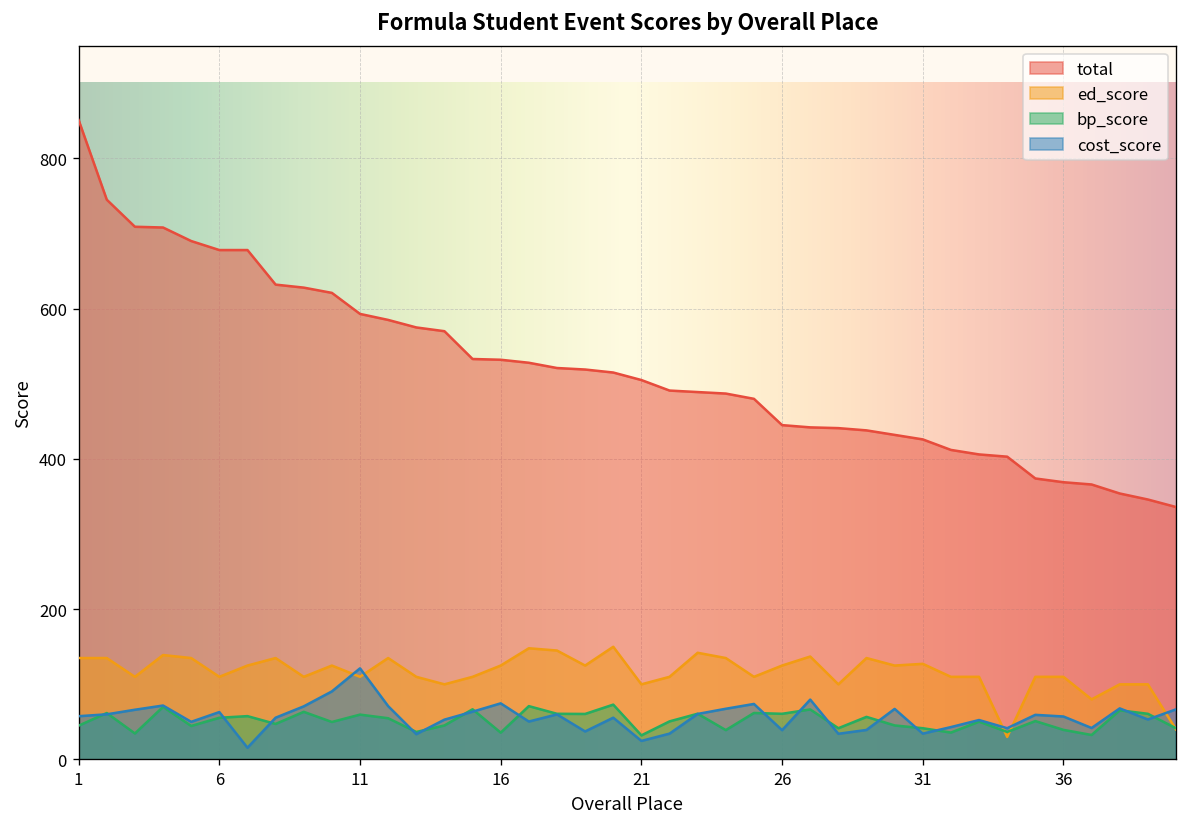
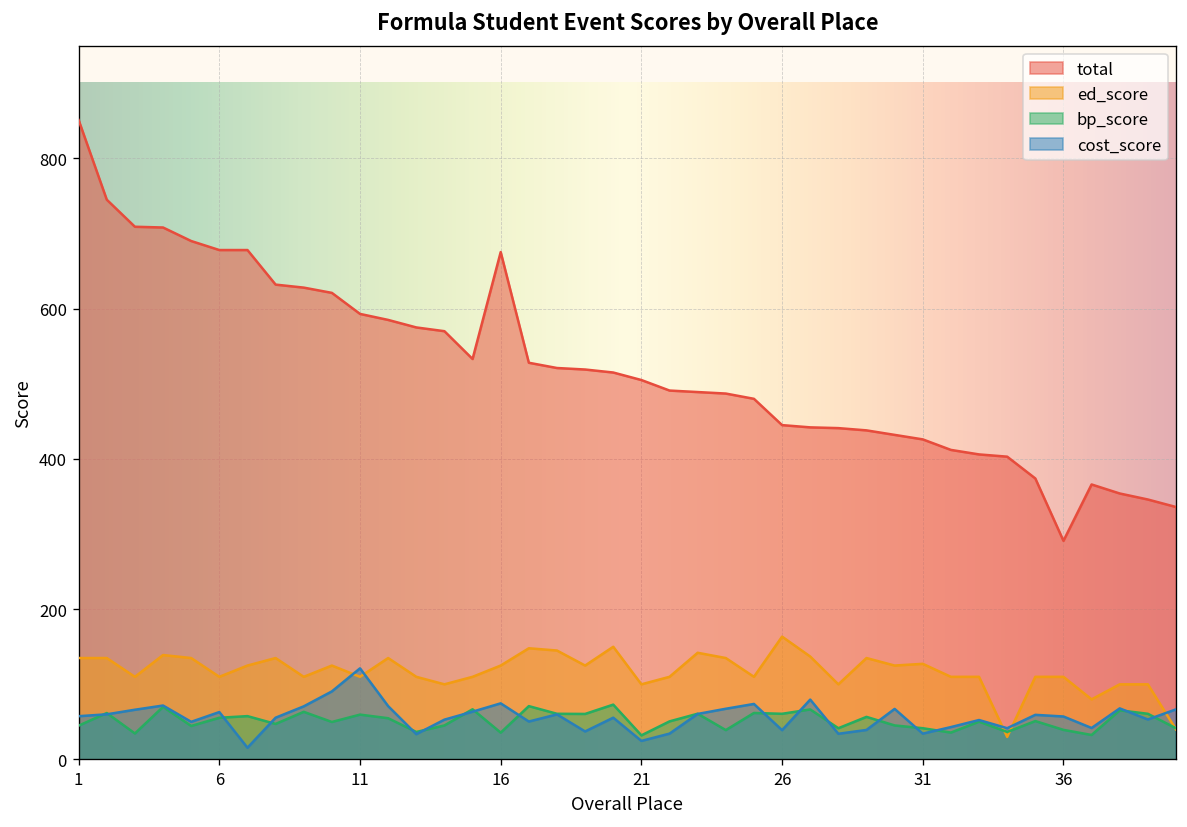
  {
    "total": {
      "1": 850,
      "6": 680,
      "11": 590,
-     "16": 530,
+     "16": 680,
      "21": 510,
      "26": 450,
      "31": 430,
-     "36": 370
+     "36": 290
    },
    "ed_score": {
      "1": 140,
      "6": 110,
      "11": 110,
      "16": 130,
      "21": 100,
-     "26": 130,
+     "26": 160,
      "31": 130,
      "36": 110
    },
    "bp_score": {
      "1": 50,
      "6": 60,
      "11": 60,
      "16": 40,
      "21": 30,
      "26": 60,
      "31": 40,
      "36": 40
    },
    "cost_score": {
      "1": 60,
      "6": 60,
      "11": 120,
      "16": 70,
      "21": 20,
      "26": 40,
      "31": 30,
      "36": 60
    }
  }
